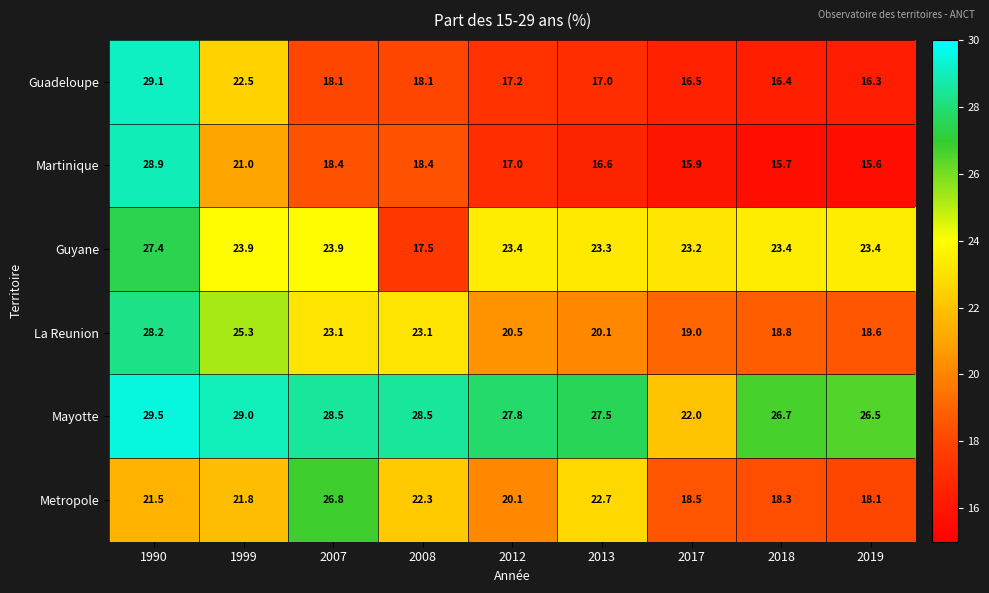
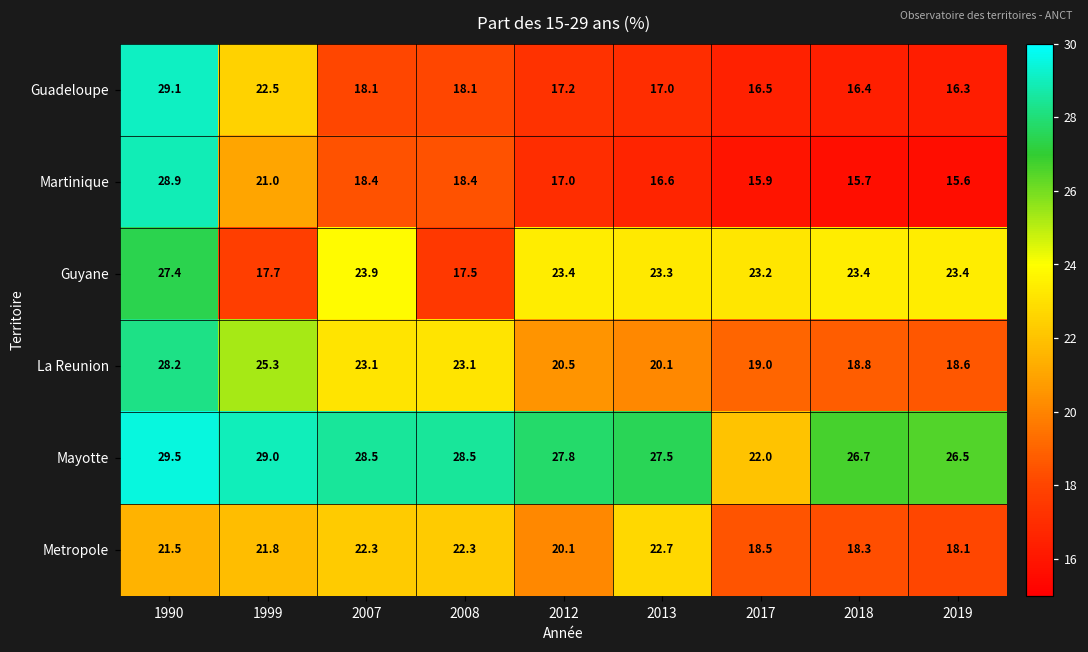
  {
    "Guadeloupe": {
      "1990": 29.1,
      "1999": 22.5,
      "2007": 18.1,
      "2008": 18.1,
      "2012": 17.2,
      "2013": 17.0,
      "2017": 16.5,
      "2018": 16.4,
      "2019": 16.3
    },
    "Martinique": {
      "1990": 28.9,
      "1999": 21.0,
      "2007": 18.4,
      "2008": 18.4,
      "2012": 17.0,
      "2013": 16.6,
      "2017": 15.9,
      "2018": 15.7,
      "2019": 15.6
    },
    "Guyane": {
      "1990": 27.4,
-     "1999": 23.9,
+     "1999": 17.7,
      "2007": 23.9,
      "2008": 17.5,
      "2012": 23.4,
      "2013": 23.3,
      "2017": 23.2,
      "2018": 23.4,
      "2019": 23.4
    },
    "La Reunion": {
      "1990": 28.2,
      "1999": 25.3,
      "2007": 23.1,
      "2008": 23.1,
      "2012": 20.5,
      "2013": 20.1,
      "2017": 19.0,
      "2018": 18.8,
      "2019": 18.6
    },
    "Mayotte": {
      "1990": 29.5,
      "1999": 29.0,
      "2007": 28.5,
      "2008": 28.5,
      "2012": 27.8,
      "2013": 27.5,
      "2017": 22.0,
      "2018": 26.7,
      "2019": 26.5
    },
    "Metropole": {
      "1990": 21.5,
      "1999": 21.8,
-     "2007": 26.8,
+     "2007": 22.3,
      "2008": 22.3,
      "2012": 20.1,
      "2013": 22.7,
      "2017": 18.5,
      "2018": 18.3,
      "2019": 18.1
    }
  }
